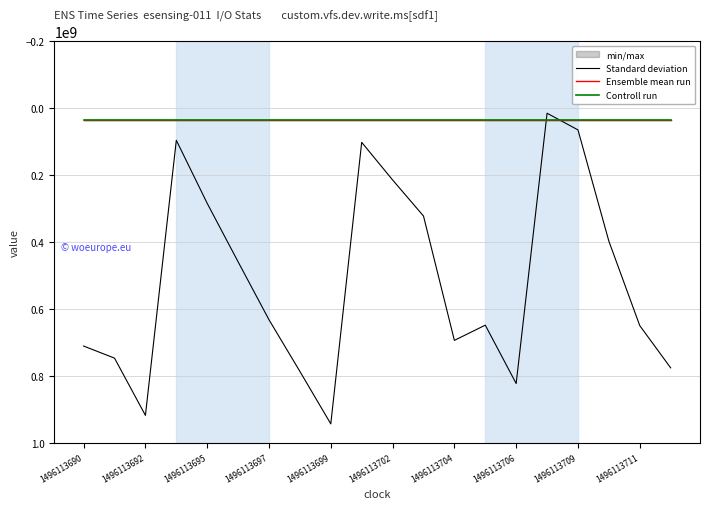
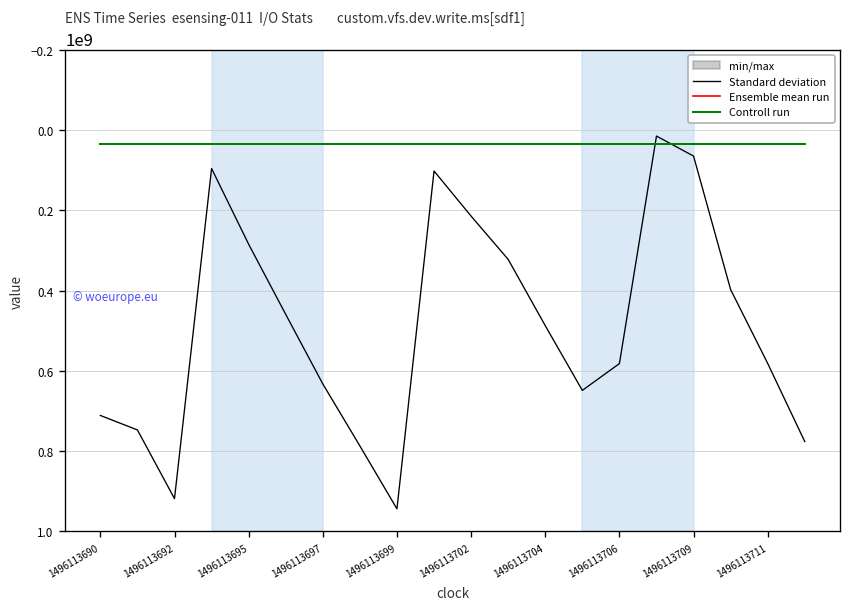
  {
    "Standard deviation": {
      "1496113690": 710000000,
      "1496113692": 920000000,
      "1496113695": 280000000,
      "1496113697": 630000000,
      "1496113699": 940000000,
      "1496113702": 210000000,
-     "1496113704": 690000000,
-     "1496113706": 820000000,
+     "1496113704": 490000000,
+     "1496113706": 580000000,
      "1496113709": 60000000,
-     "1496113711": 650000000
+     "1496113711": 580000000
    },
    "min/max": {
      "1496113690": 40000000,
      "1496113692": 40000000,
      "1496113695": 40000000,
      "1496113697": 40000000,
      "1496113699": 40000000,
      "1496113702": 40000000,
      "1496113704": 40000000,
      "1496113706": 40000000,
      "1496113709": 40000000,
      "1496113711": 40000000
    }
  }
